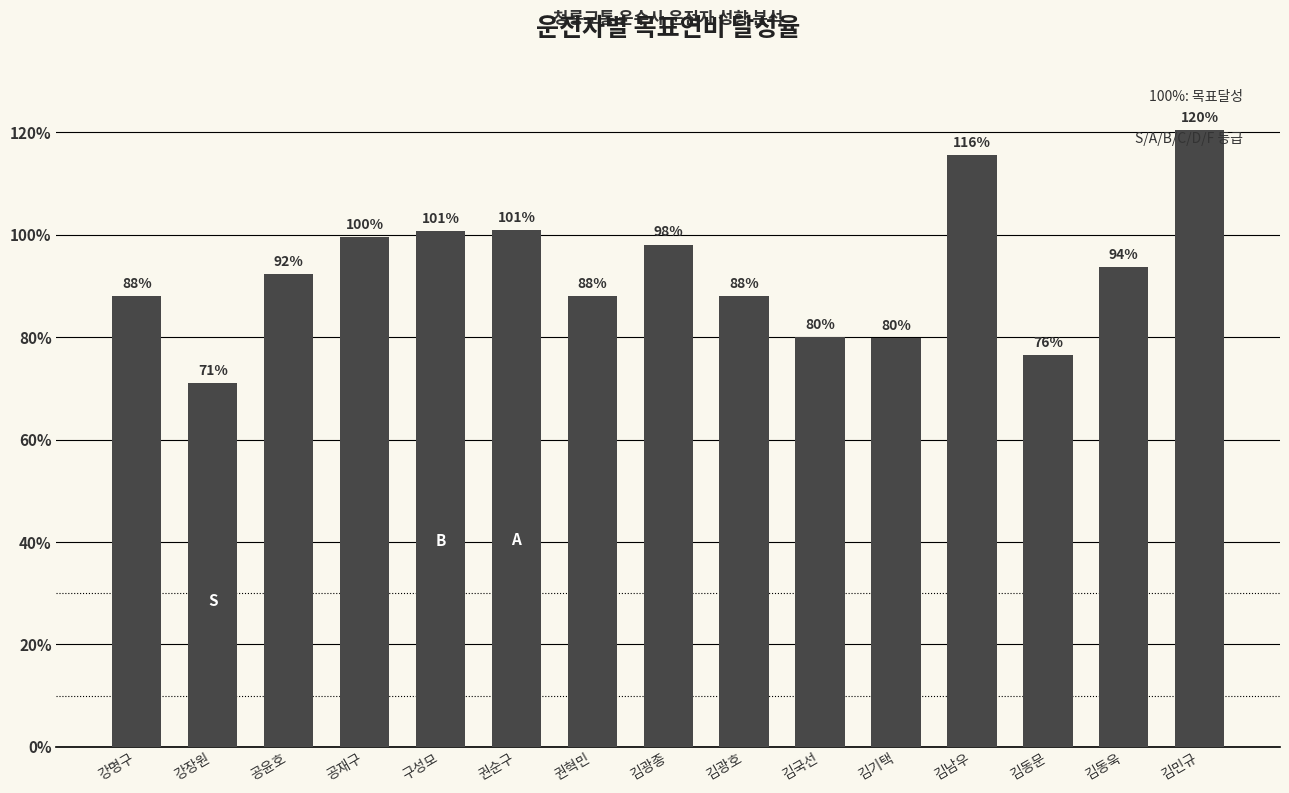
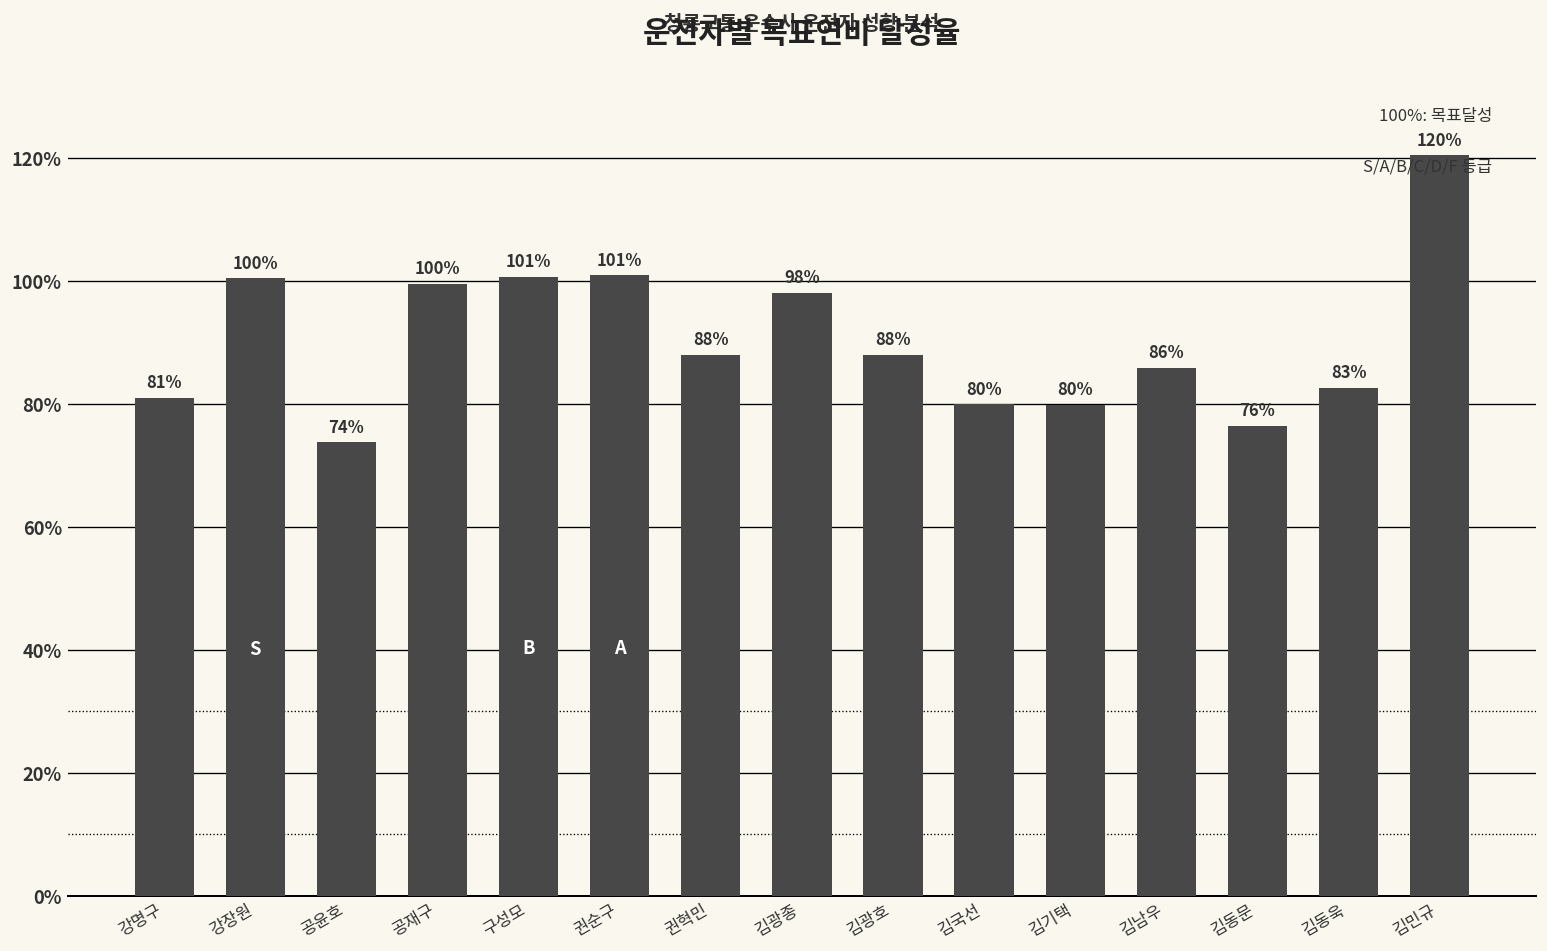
  {
-   "강명구": "88%",
-   "강장원": "71%",
-   "공윤호": "92%",
+   "강명구": "81%",
+   "강장원": "100%",
+   "공윤호": "74%",
    "공재구": "100%",
    "구성모": "101%",
    "권순구": "101%",
    "권혁민": "88%",
    "김광종": "98%",
    "김광호": "88%",
    "김국선": "80%",
    "김기택": "80%",
-   "김남우": "116%",
+   "김남우": "86%",
    "김동문": "76%",
-   "김동욱": "94%",
+   "김동욱": "83%",
    "김민규": "120%"
  }
